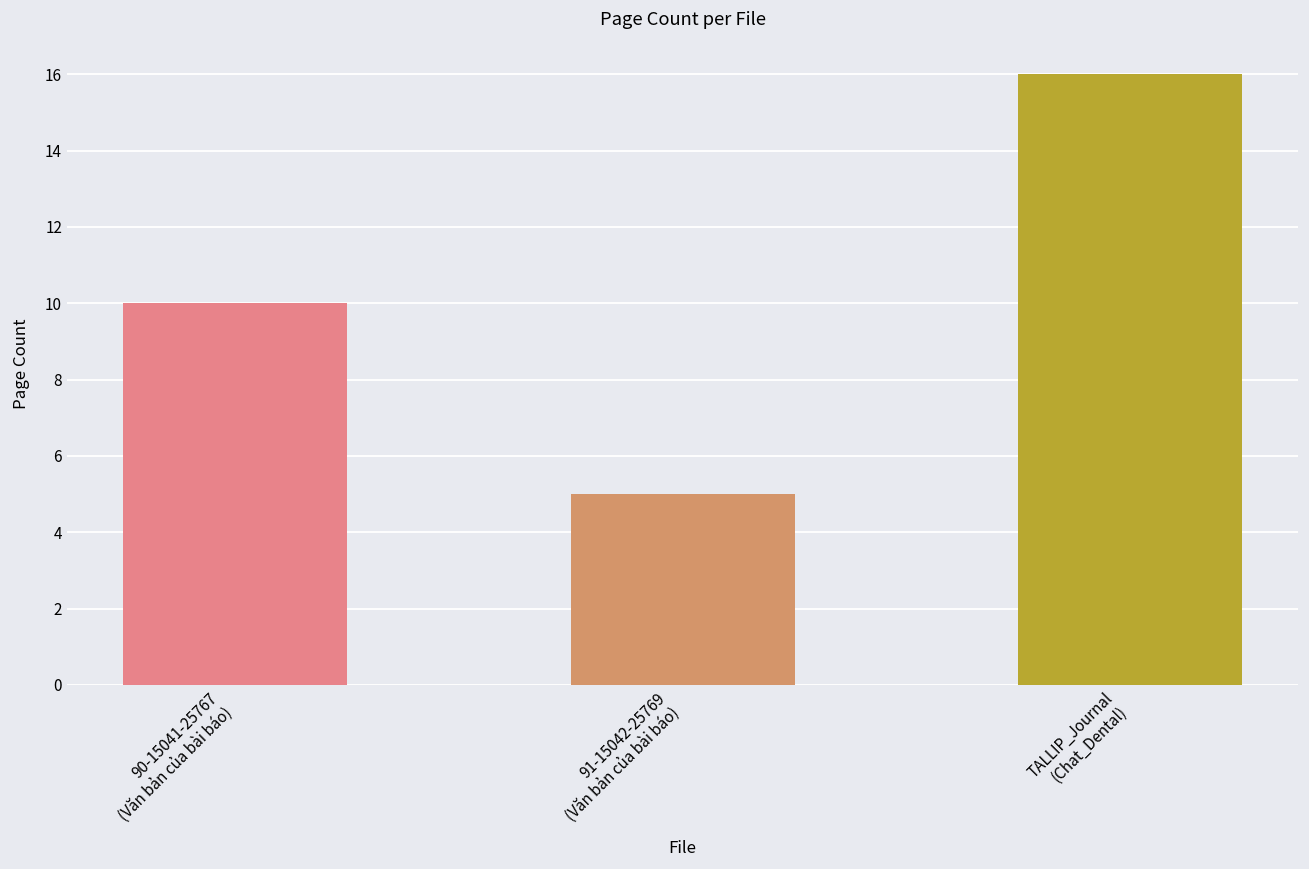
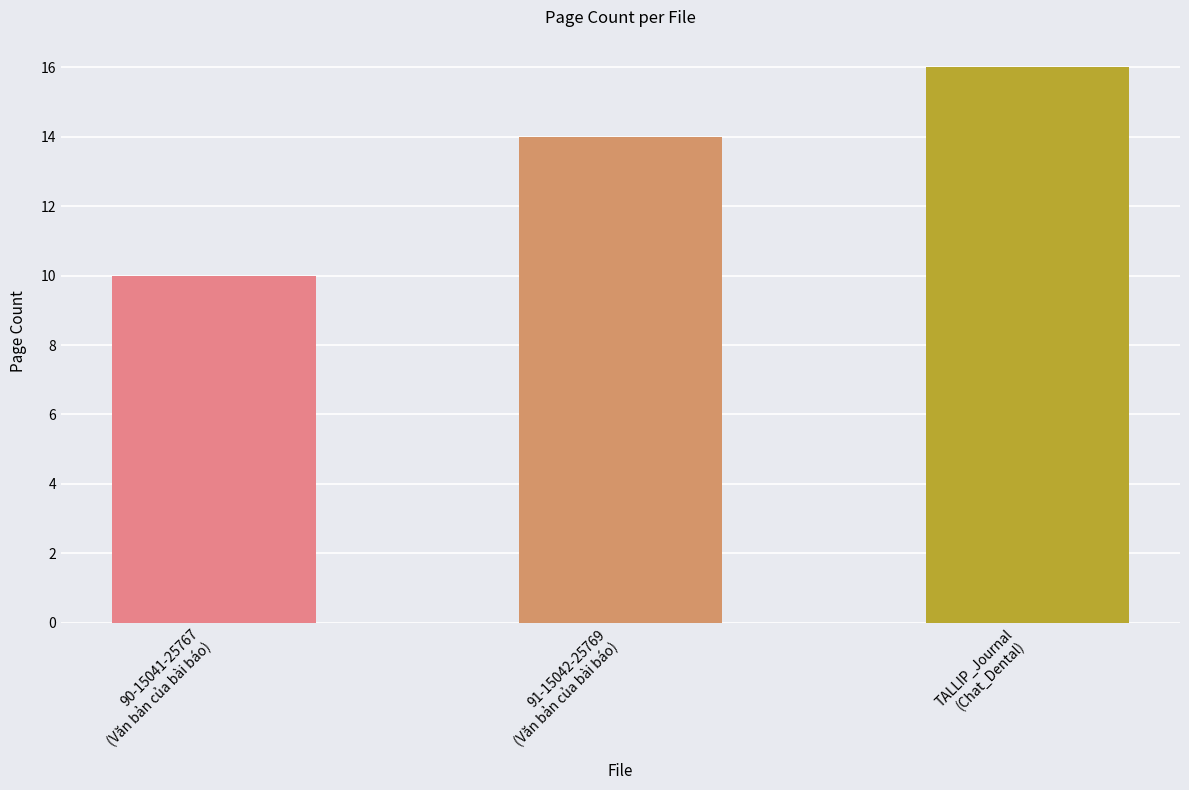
  {
    "90-15041-25767 (Văn bản của bài báo)": 10,
-   "91-15042-25769 (Văn bản của bài báo)": 5,
+   "91-15042-25769 (Văn bản của bài báo)": 14,
    "TALLIP_Journal (Chat_Dental)": 16
  }
